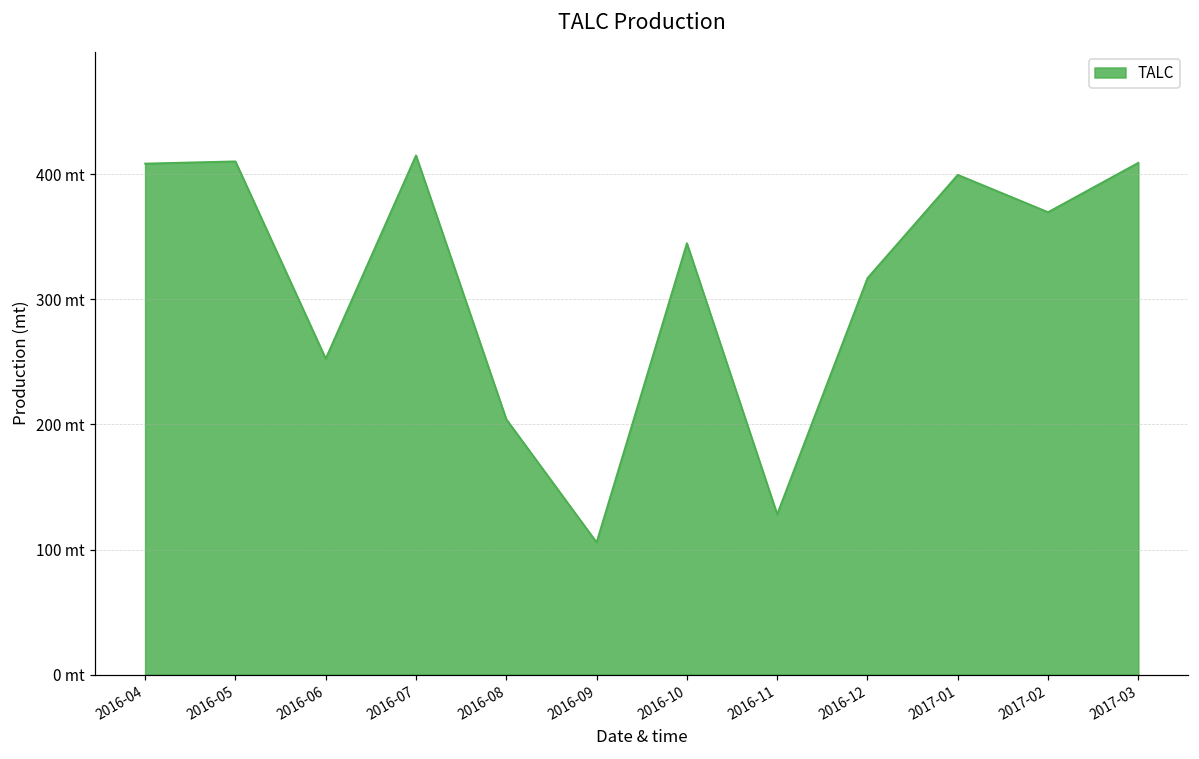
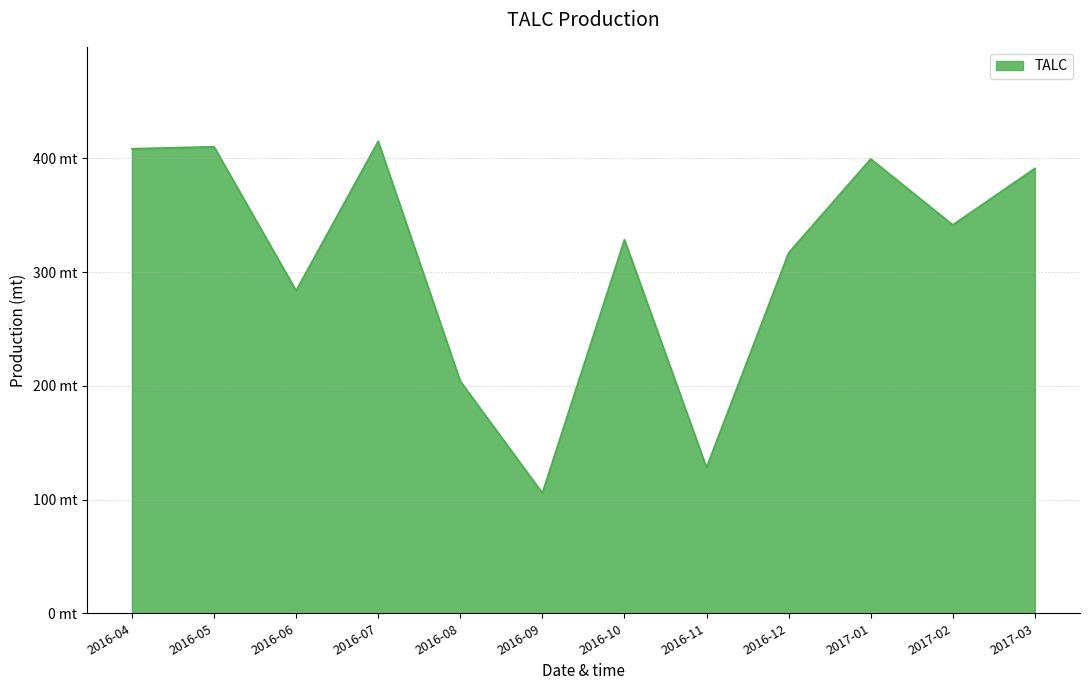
  {
    "2016-04": "409 mt",
    "2016-05": "410 mt",
-   "2016-06": "253 mt",
+   "2016-06": "284 mt",
    "2016-07": "415 mt",
    "2016-08": "204 mt",
    "2016-09": "106 mt",
-   "2016-10": "345 mt",
+   "2016-10": "329 mt",
    "2016-11": "128 mt",
    "2016-12": "317 mt",
    "2017-01": "400 mt",
-   "2017-02": "370 mt",
-   "2017-03": "409 mt"
+   "2017-02": "342 mt",
+   "2017-03": "391 mt"
  }
